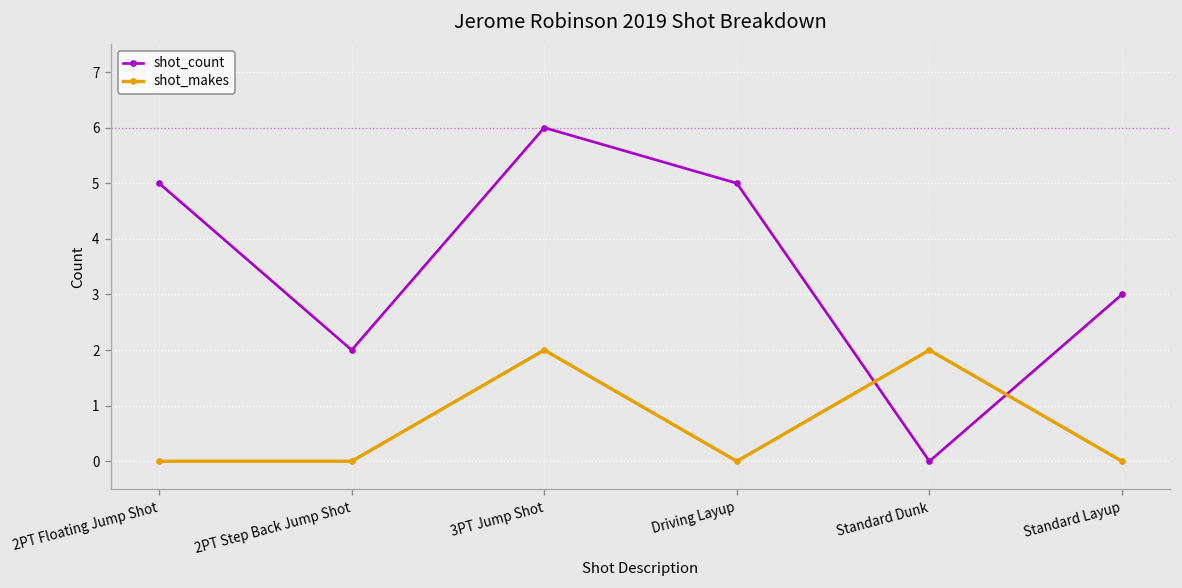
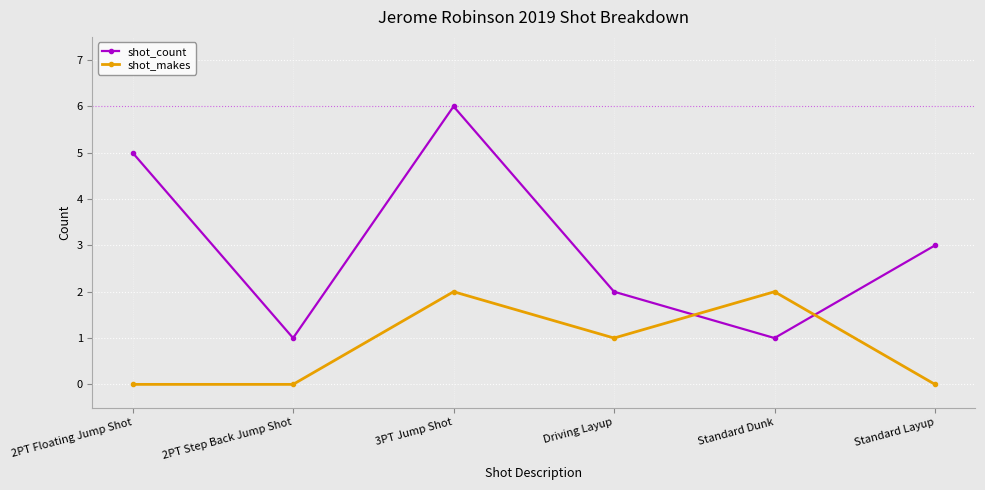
  {
    "shot_count": {
      "2PT Floating Jump Shot": 5,
-     "2PT Step Back Jump Shot": 2,
+     "2PT Step Back Jump Shot": 1,
      "3PT Jump Shot": 6,
-     "Driving Layup": 5,
-     "Standard Dunk": 0,
+     "Driving Layup": 2,
+     "Standard Dunk": 1,
      "Standard Layup": 3
    },
    "shot_makes": {
      "2PT Floating Jump Shot": 0,
      "2PT Step Back Jump Shot": 0,
      "3PT Jump Shot": 2,
-     "Driving Layup": 0,
+     "Driving Layup": 1,
      "Standard Dunk": 2,
      "Standard Layup": 0
    }
  }
